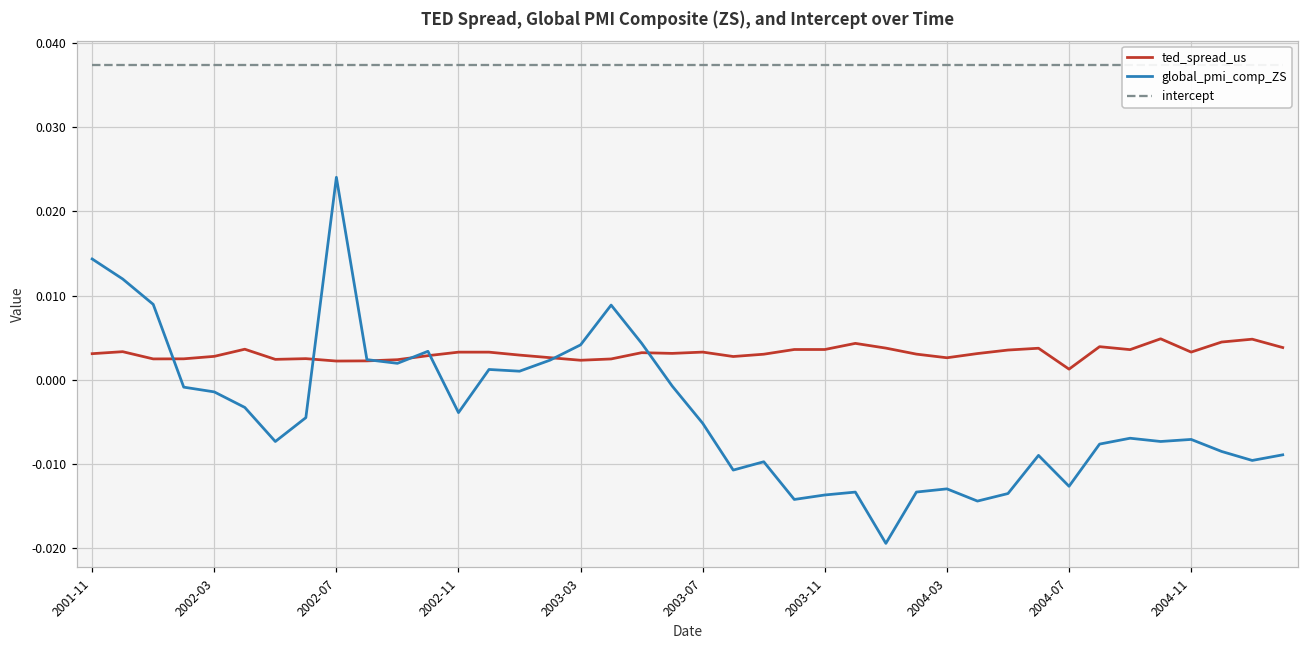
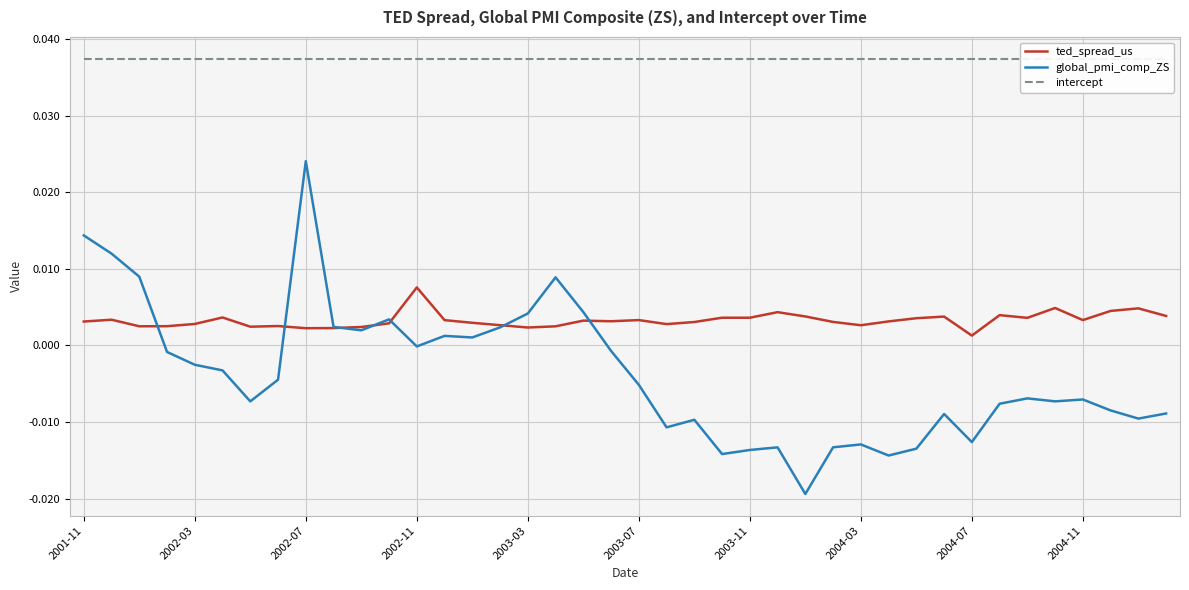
  {
    "ted_spread_us": {
      "2001-11": 0.003,
      "2002-03": 0.003,
      "2002-07": 0.002,
-     "2002-11": 0.003,
+     "2002-11": 0.008,
      "2003-03": 0.002,
      "2003-07": 0.003,
      "2003-11": 0.004,
      "2004-03": 0.003,
      "2004-07": 0.001,
      "2004-11": 0.003
    },
    "global_pmi_comp_ZS": {
      "2001-11": 0.014,
-     "2002-03": -0.001,
+     "2002-03": -0.003,
      "2002-07": 0.024,
-     "2002-11": -0.004,
+     "2002-11": 0.000,
      "2003-03": 0.004,
      "2003-07": -0.005,
      "2003-11": -0.014,
      "2004-03": -0.013,
      "2004-07": -0.013,
      "2004-11": -0.007
    },
    "intercept": {
      "2001-11": 0.037,
      "2002-03": 0.037,
      "2002-07": 0.037,
      "2002-11": 0.037,
      "2003-03": 0.037,
      "2003-07": 0.037,
      "2003-11": 0.037,
      "2004-03": 0.037,
      "2004-07": 0.037
    }
  }
